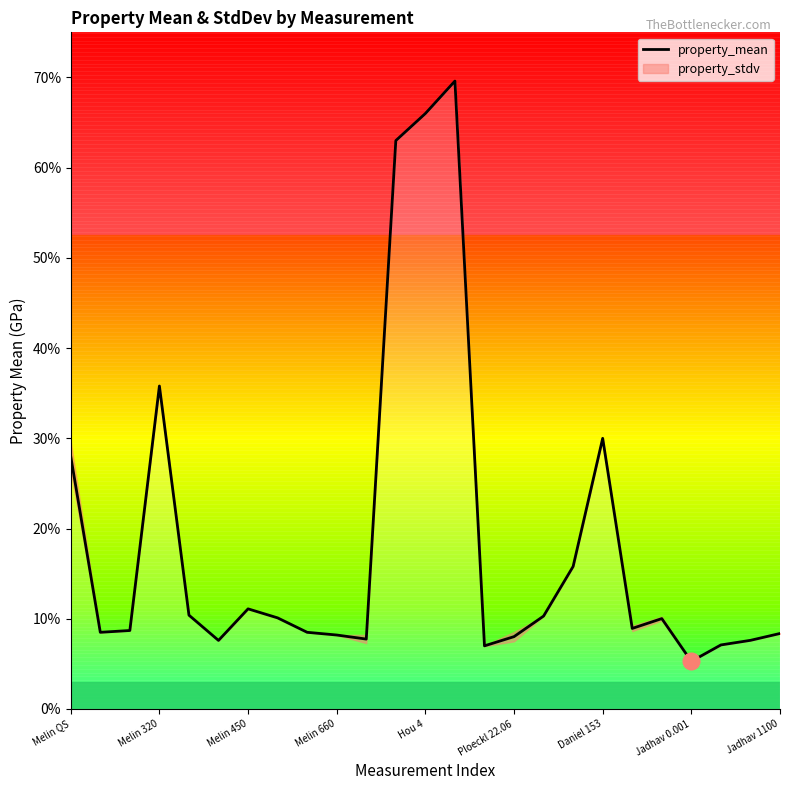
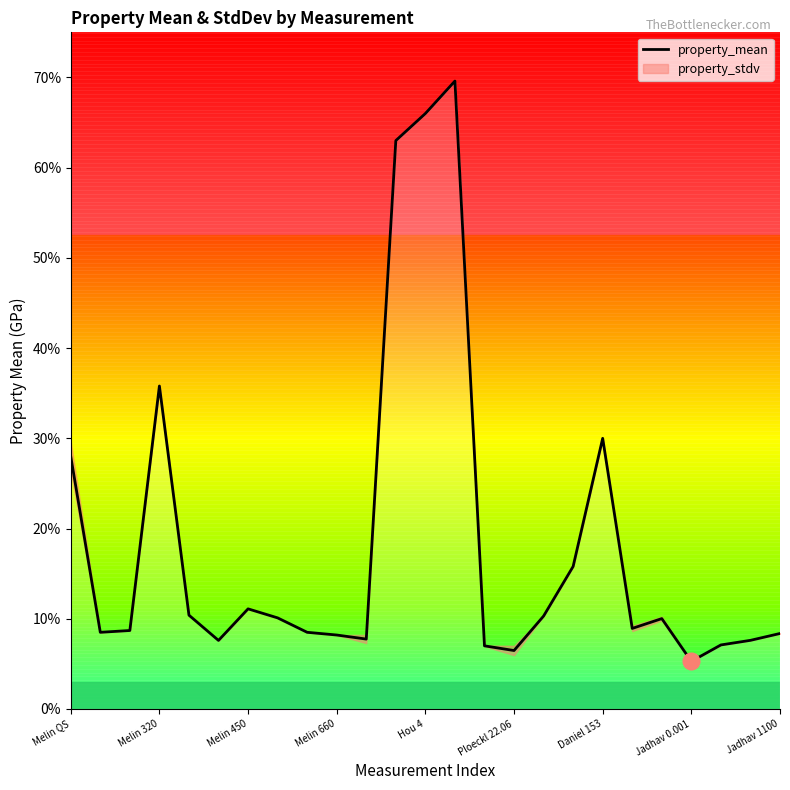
  {
    "property_mean": {
      "Melin QS": "28%",
-     "Ploeckl 22.06": "8%"
+     "Ploeckl 22.06": "6%"
    }
  }
